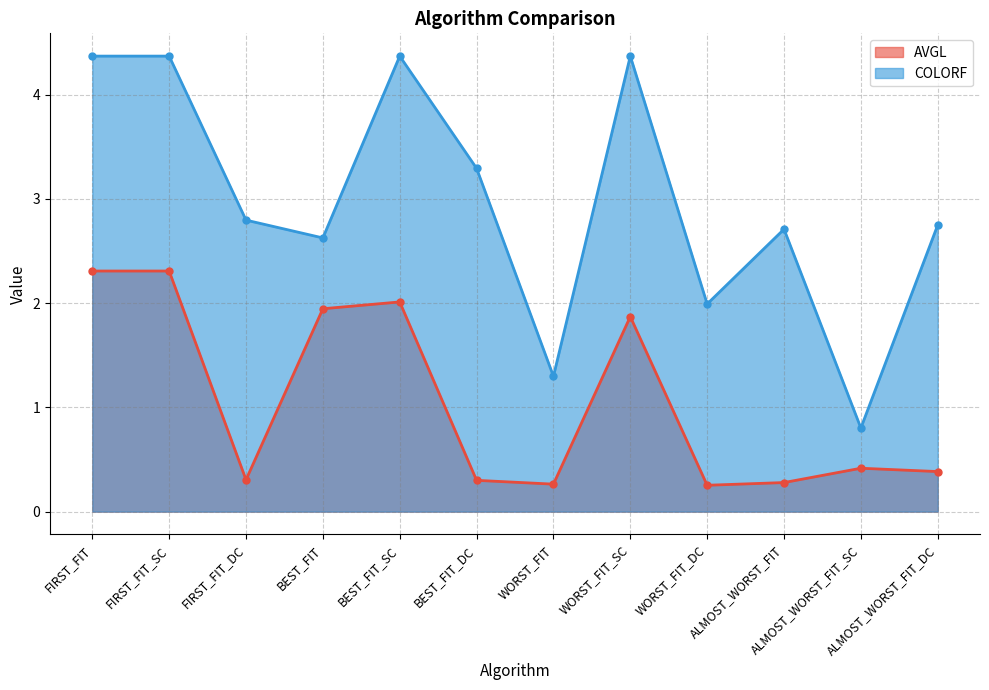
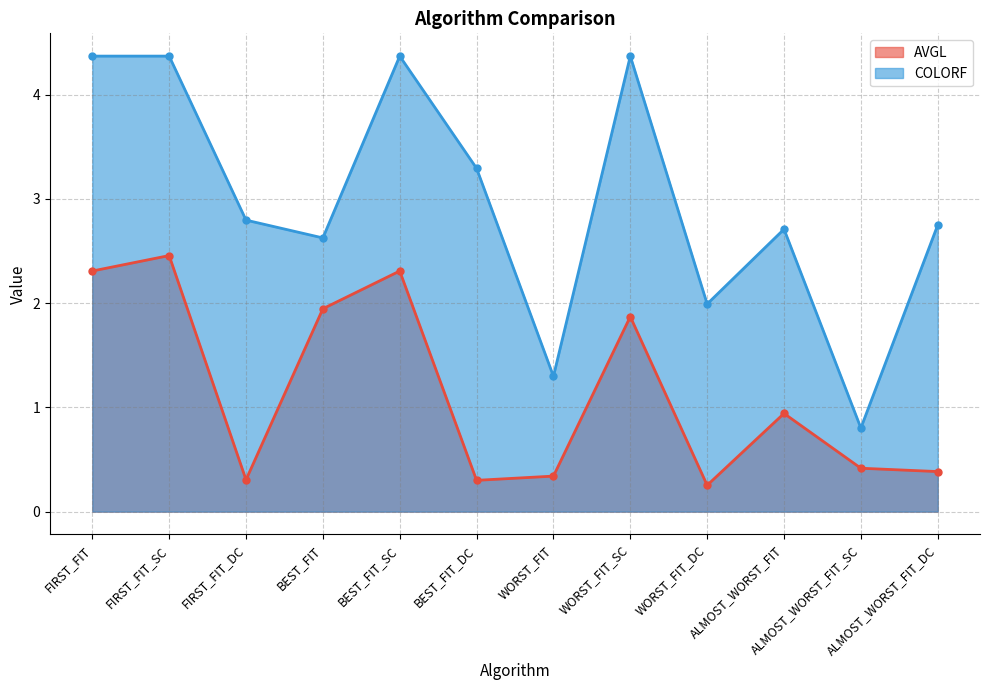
  {
    "AVGL": {
      "FIRST_FIT": 2.31,
-     "FIRST_FIT_SC": 2.31,
+     "FIRST_FIT_SC": 2.46,
      "FIRST_FIT_DC": 0.31,
      "BEST_FIT": 1.95,
-     "BEST_FIT_SC": 2.01,
+     "BEST_FIT_SC": 2.31,
      "BEST_FIT_DC": 0.30,
-     "WORST_FIT": 0.26,
+     "WORST_FIT": 0.34,
      "WORST_FIT_SC": 1.87,
      "WORST_FIT_DC": 0.25,
-     "ALMOST_WORST_FIT": 0.28,
+     "ALMOST_WORST_FIT": 0.94,
      "ALMOST_WORST_FIT_SC": 0.42,
      "ALMOST_WORST_FIT_DC": 0.38
    },
    "COLORF": {
      "FIRST_FIT": 4.37,
      "FIRST_FIT_SC": 4.37,
      "FIRST_FIT_DC": 2.80,
      "BEST_FIT": 2.63,
      "BEST_FIT_SC": 4.37,
      "BEST_FIT_DC": 3.29,
      "WORST_FIT": 1.30,
      "WORST_FIT_SC": 4.37,
      "WORST_FIT_DC": 1.99,
      "ALMOST_WORST_FIT": 2.71,
      "ALMOST_WORST_FIT_SC": 0.80,
      "ALMOST_WORST_FIT_DC": 2.75
    }
  }
